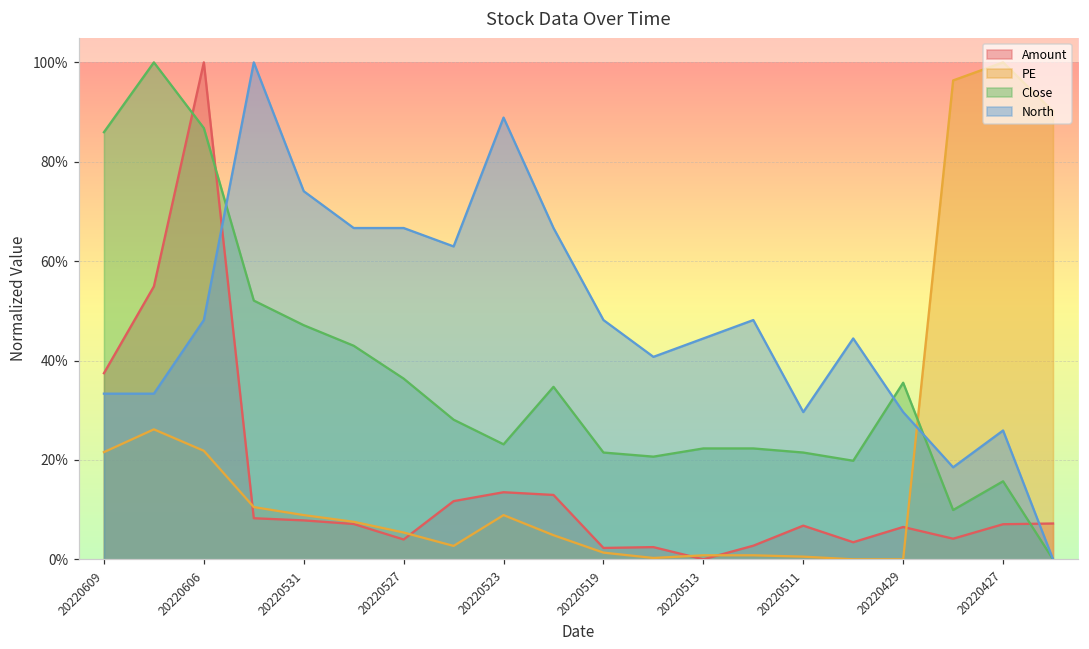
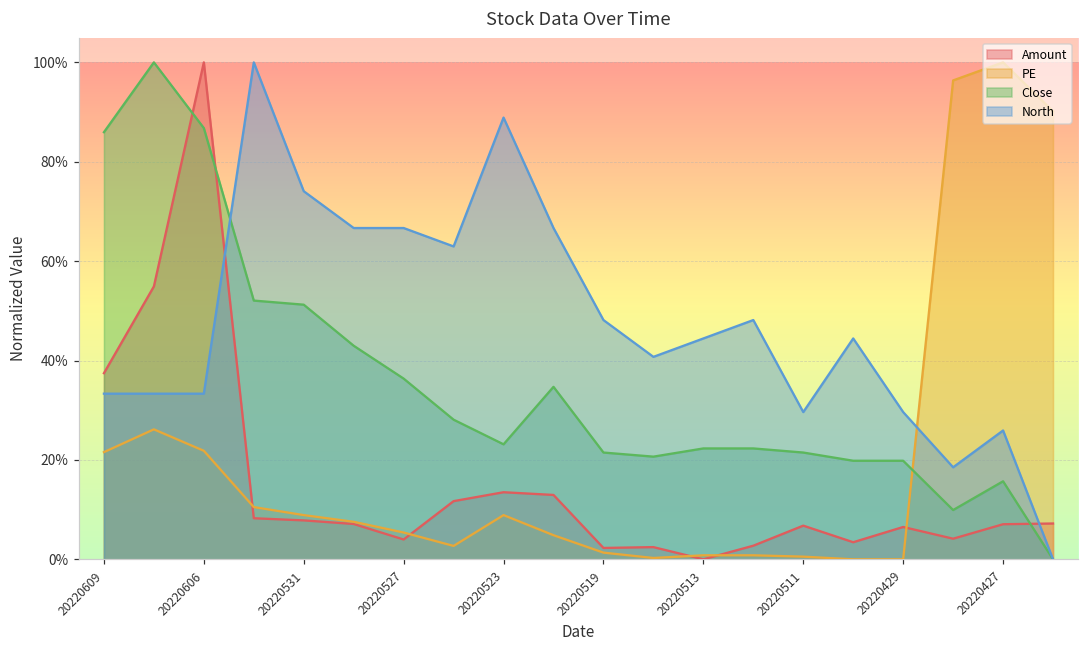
  {
    "Close": {
      "20220609": "86%",
      "20220606": "87%",
-     "20220531": "47%",
+     "20220531": "51%",
      "20220527": "36%",
      "20220523": "23%",
      "20220519": "21%",
      "20220513": "22%",
      "20220511": "21%",
-     "20220429": "36%",
+     "20220429": "20%",
      "20220427": "16%"
    },
    "North": {
      "20220609": "33%",
-     "20220606": "48%",
+     "20220606": "33%",
      "20220531": "74%",
      "20220527": "67%",
      "20220523": "89%",
      "20220519": "48%",
      "20220513": "44%",
      "20220511": "30%",
      "20220429": "30%",
      "20220427": "26%"
    }
  }
